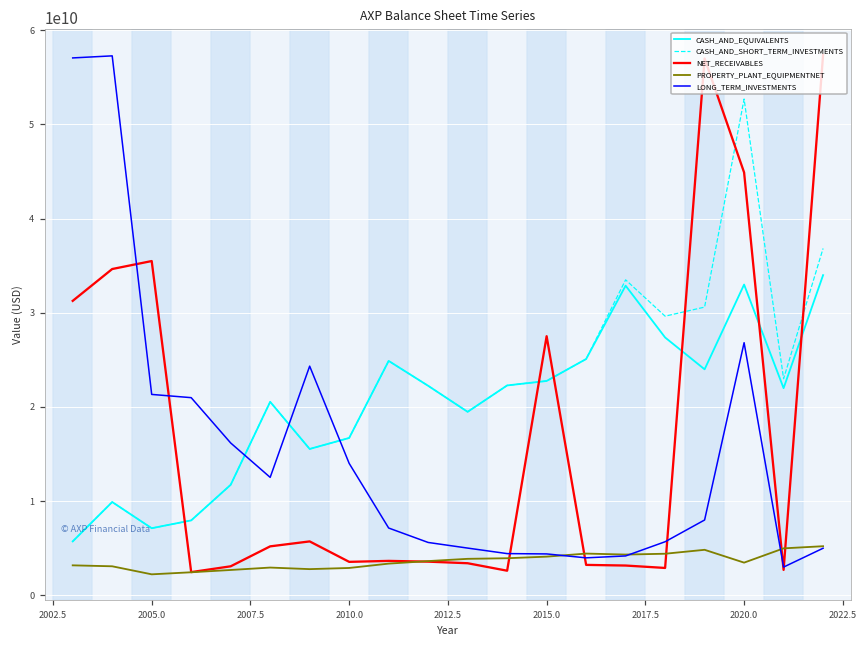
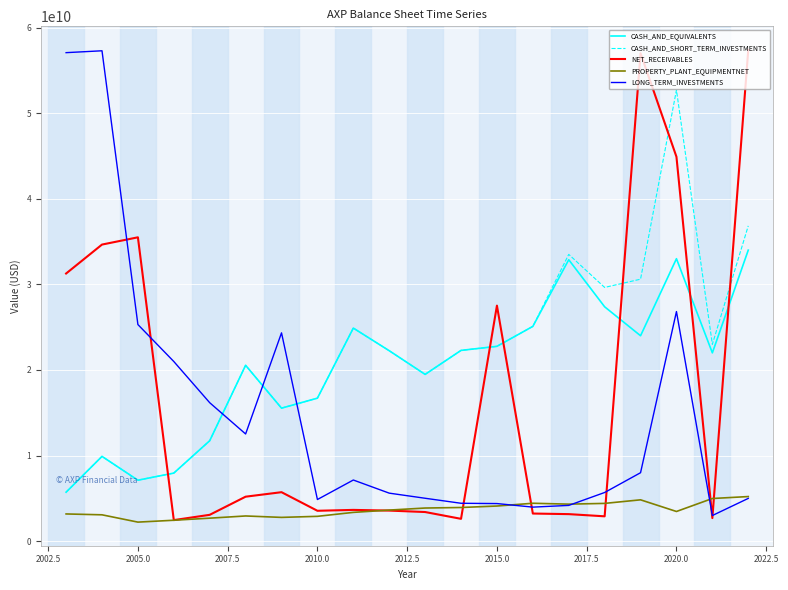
  {
    "NET_RECEIVABLES": {
      "2005.0": 35000000000,
      "2010.0": 4000000000,
      "2015.0": 28000000000,
      "2020.0": 45000000000
    },
    "PROPERTY_PLANT_EQUIPMENTNET": {
      "2005.0": 2000000000,
      "2010.0": 3000000000,
      "2020.0": 3000000000
    },
    "LONG_TERM_INVESTMENTS": {
-     "2005.0": 21000000000,
-     "2010.0": 14000000000,
+     "2005.0": 25000000000,
+     "2010.0": 5000000000,
      "2020.0": 27000000000
    }
  }
